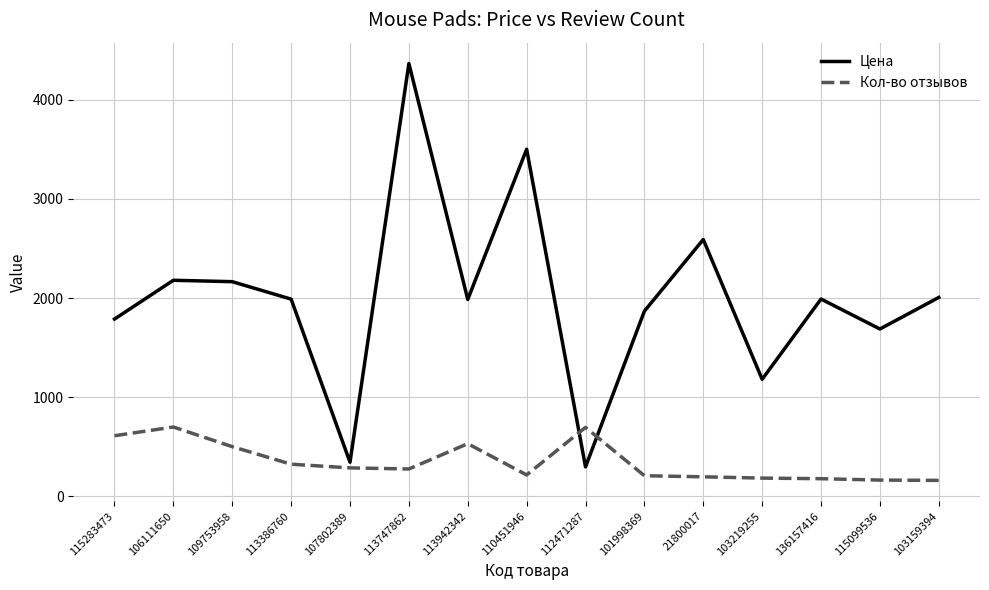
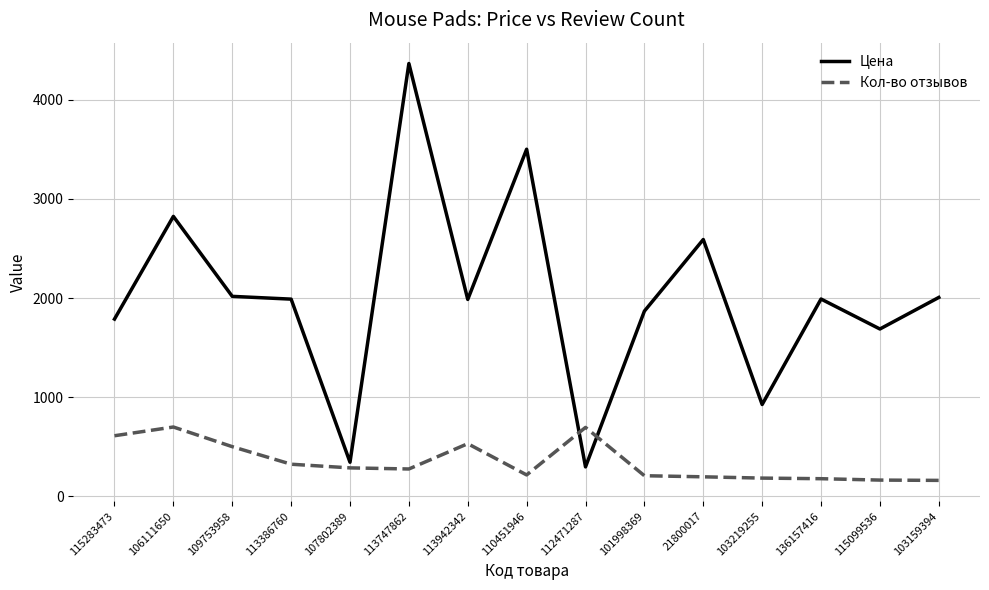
  {
    "Цена": {
      "115283473": 1800,
-     "106111650": 2200,
-     "109753958": 2200,
+     "106111650": 2800,
+     "109753958": 2000,
      "113386760": 2000,
      "107802389": 300,
      "113747862": 4400,
      "113942342": 2000,
      "110451946": 3500,
      "112471287": 300,
      "101998369": 1900,
      "21800017": 2600,
-     "103219255": 1200,
+     "103219255": 900,
      "136157416": 2000,
      "115099536": 1700,
      "103159394": 2000
    },
    "Кол-во отзывов": {
      "115283473": 600,
      "106111650": 700,
      "109753958": 500,
      "113386760": 300,
      "107802389": 300,
      "113747862": 300,
      "113942342": 500,
      "110451946": 200,
      "112471287": 700,
      "101998369": 200,
      "21800017": 200,
      "103219255": 200,
      "136157416": 200,
      "115099536": 200,
      "103159394": 200
    }
  }
